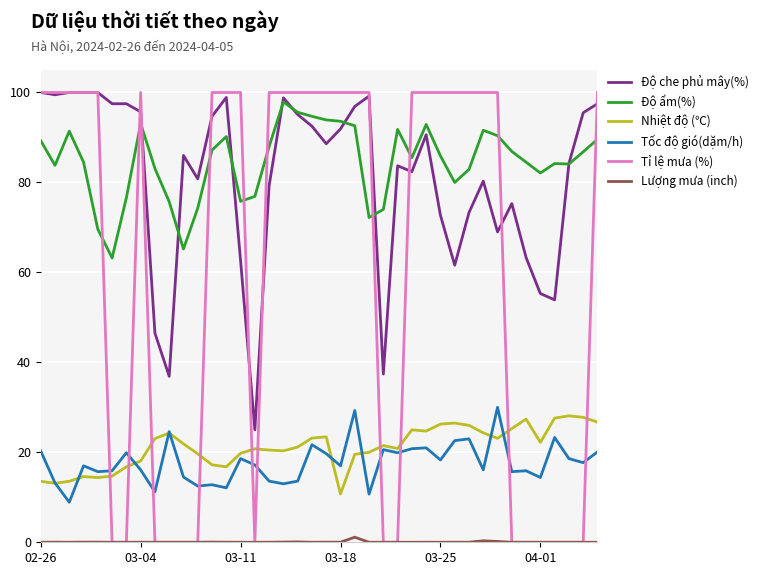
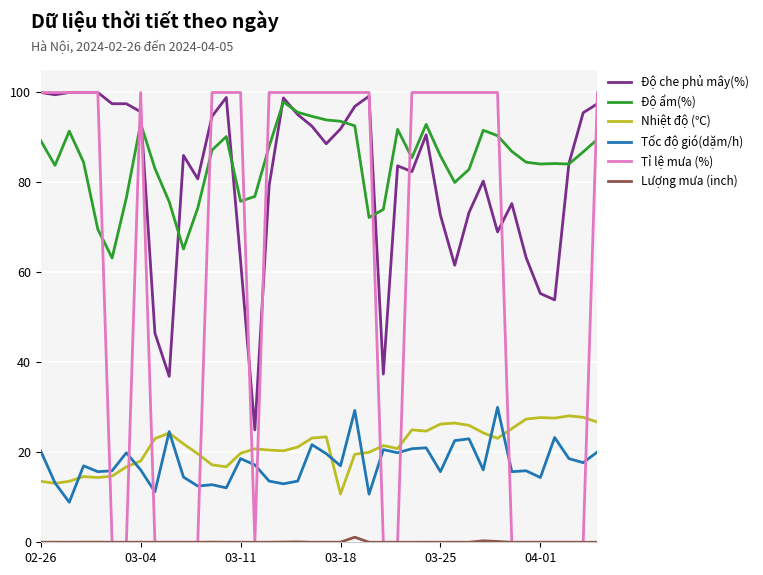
  {
    "Độ che phủ mây(%)": {
      "03-04": 96,
      "03-11": 63,
      "03-18": 92,
      "03-25": 73,
      "04-01": 55
    },
    "Độ ẩm(%)": {
      "02-26": 89,
      "03-04": 93,
      "03-11": 76,
      "03-18": 94,
      "03-25": 86,
-     "04-01": 82
+     "04-01": 84
    },
    "Nhiệt độ (℃)": {
      "02-26": 14,
      "03-04": 18,
      "03-11": 20,
      "03-18": 11,
      "03-25": 26,
-     "04-01": 22
+     "04-01": 28
    },
    "Tốc độ gió(dặm/h)": {
      "02-26": 20,
      "03-04": 16,
      "03-11": 19,
      "03-18": 17,
-     "03-25": 18,
+     "03-25": 16,
      "04-01": 14
    },
    "Tỉ lệ mưa (%)": {
      "03-04": 100,
      "03-11": 100,
      "03-18": 100,
      "03-25": 100
    },
    "Lượng mưa (inch)": {
      "02-26": 0,
      "03-04": 0,
      "03-11": 0,
      "03-18": 0,
      "03-25": 0
    }
  }
